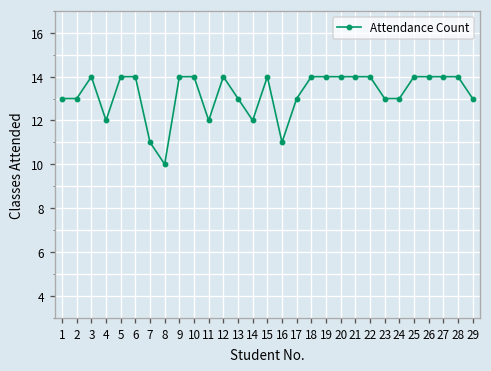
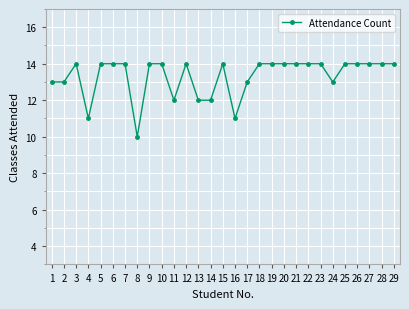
  {
    "1": 13,
    "2": 13,
    "3": 14,
-   "4": 12,
+   "4": 11,
    "5": 14,
    "6": 14,
-   "7": 11,
+   "7": 14,
    "8": 10,
    "9": 14,
    "10": 14,
    "11": 12,
    "12": 14,
-   "13": 13,
+   "13": 12,
    "14": 12,
    "15": 14,
    "16": 11,
    "17": 13,
    "18": 14,
    "19": 14,
    "20": 14,
    "21": 14,
    "22": 14,
-   "23": 13,
+   "23": 14,
    "24": 13,
    "25": 14,
    "26": 14,
    "27": 14,
    "28": 14,
-   "29": 13
+   "29": 14
  }
